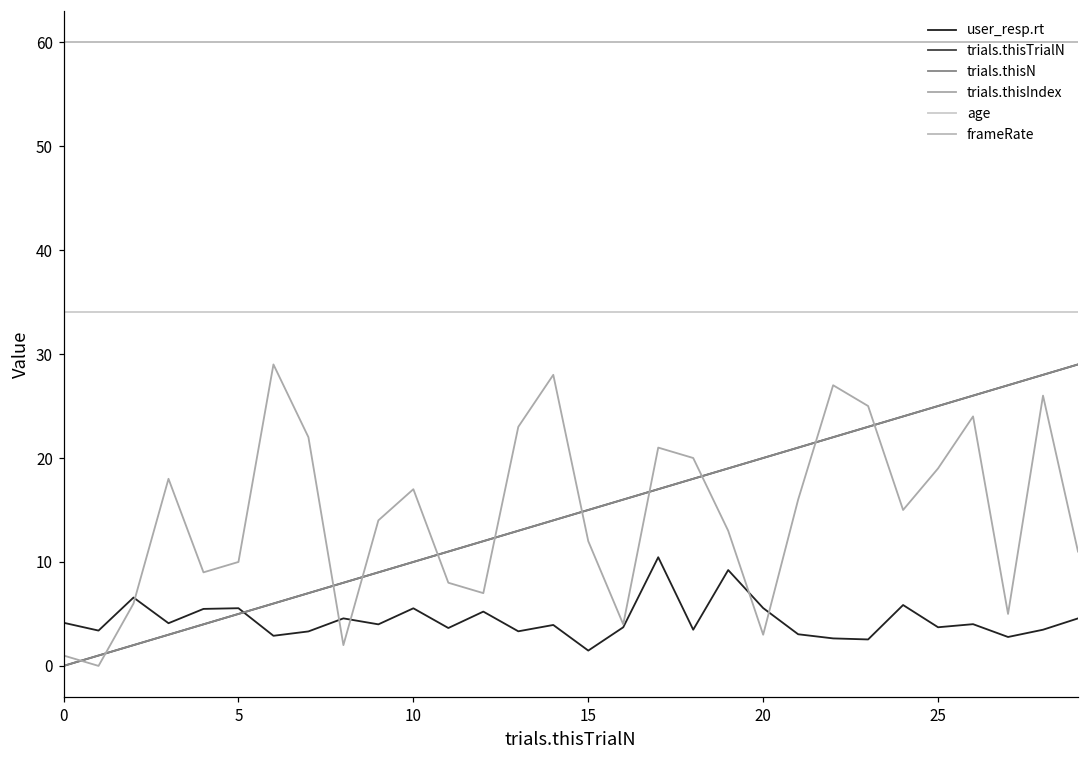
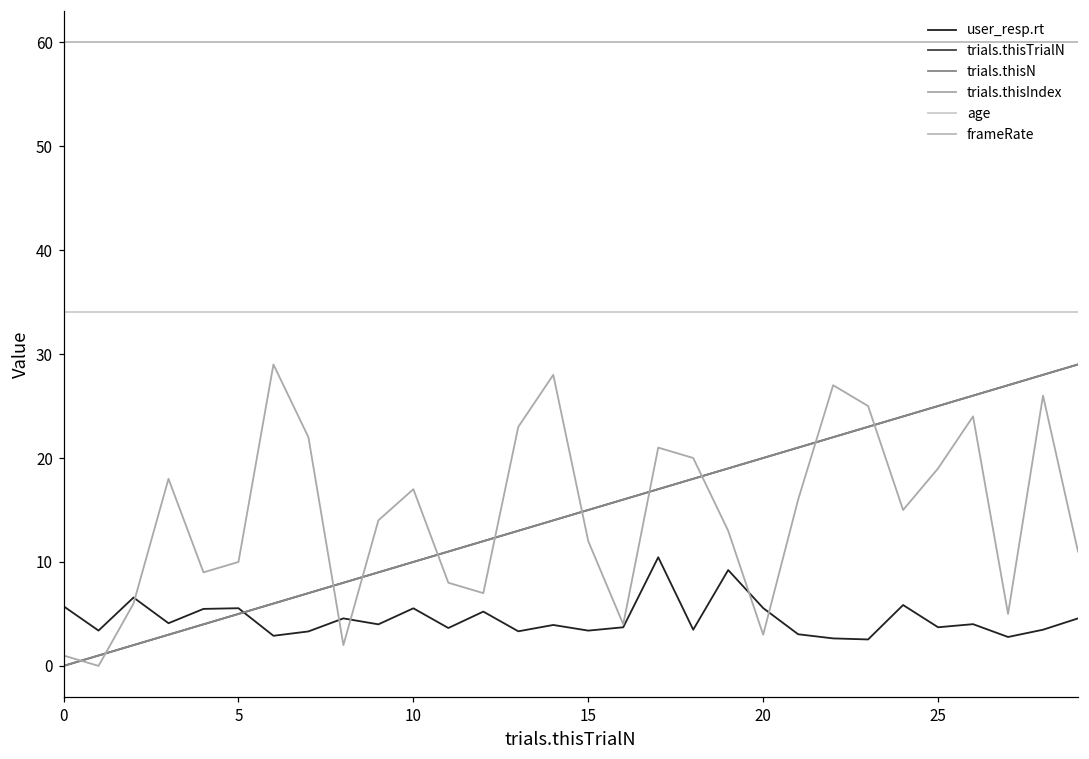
  {
    "user_resp.rt": {
-     "0": 4,
+     "0": 6,
      "5": 6,
      "10": 6,
-     "15": 1,
+     "15": 3,
      "20": 6,
      "25": 4
    }
  }
